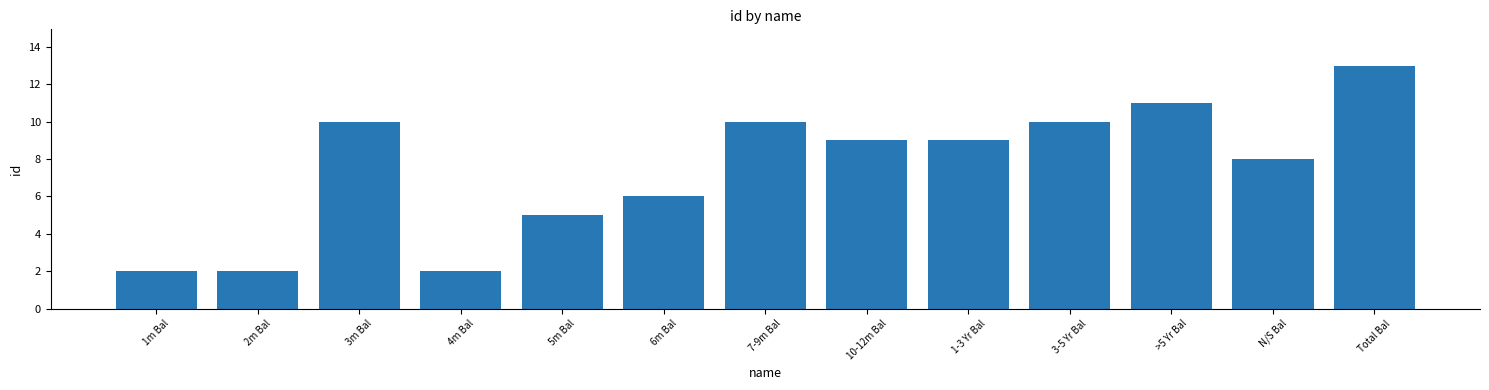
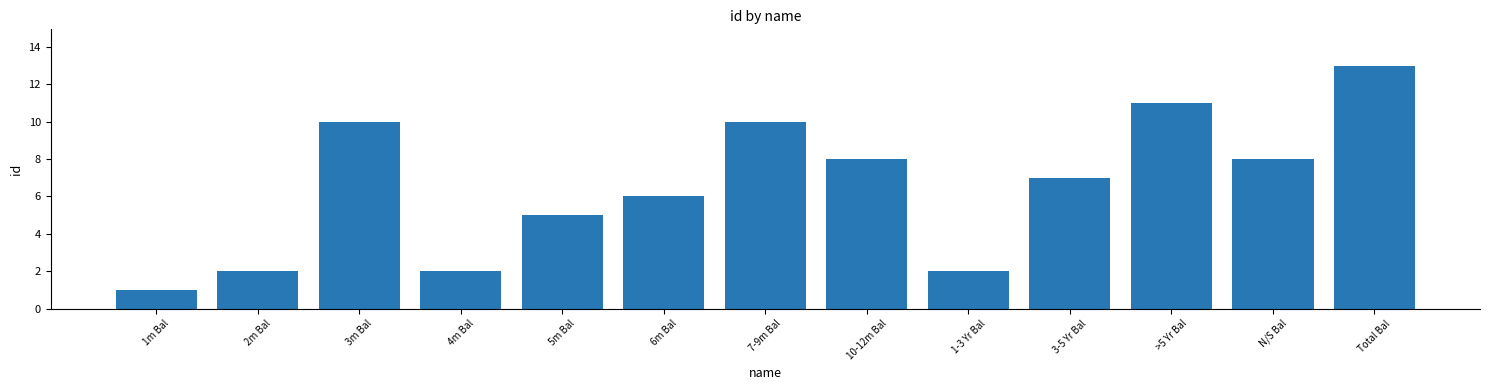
  {
-   "1m Bal": 2,
+   "1m Bal": 1,
    "2m Bal": 2,
    "3m Bal": 10,
    "4m Bal": 2,
    "5m Bal": 5,
    "6m Bal": 6,
    "7-9m Bal": 10,
-   "10-12m Bal": 9,
-   "1-3 Yr Bal": 9,
-   "3-5 Yr Bal": 10,
+   "10-12m Bal": 8,
+   "1-3 Yr Bal": 2,
+   "3-5 Yr Bal": 7,
    ">5 Yr Bal": 11,
    "N/S Bal": 8,
    "Total Bal": 13
  }
